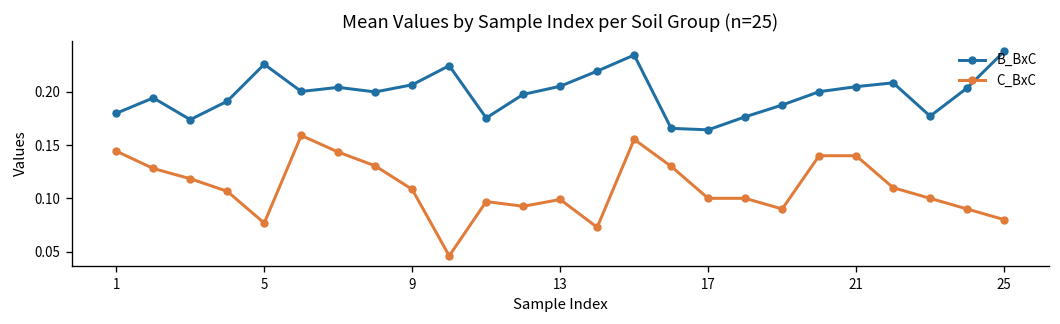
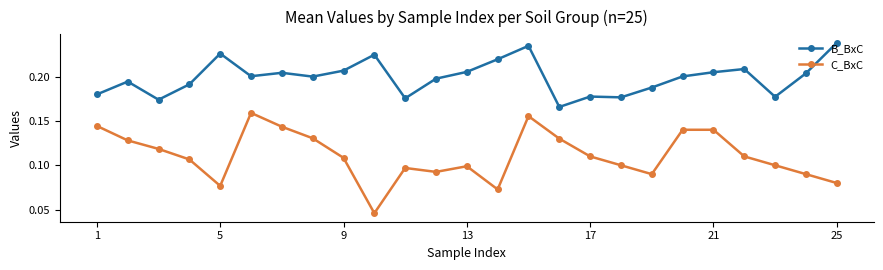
  {
    "B_BxC": {
      "1": 0.18,
      "5": 0.23,
      "9": 0.21,
      "13": 0.21,
-     "17": 0.16,
+     "17": 0.18,
      "21": 0.20,
      "25": 0.24
    },
    "C_BxC": {
      "1": 0.14,
      "5": 0.08,
      "9": 0.11,
      "13": 0.10,
-     "17": 0.10,
+     "17": 0.11,
      "21": 0.14,
      "25": 0.08
    }
  }
